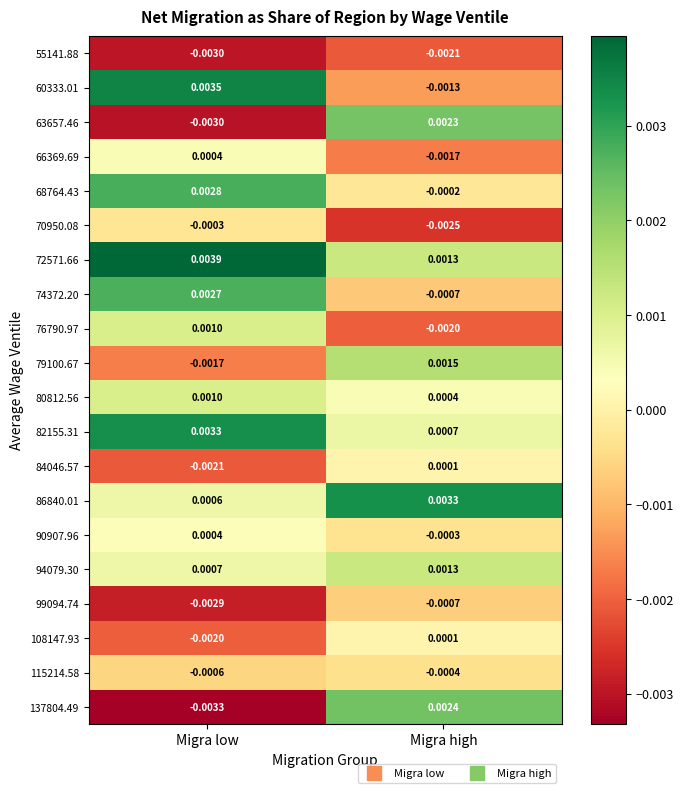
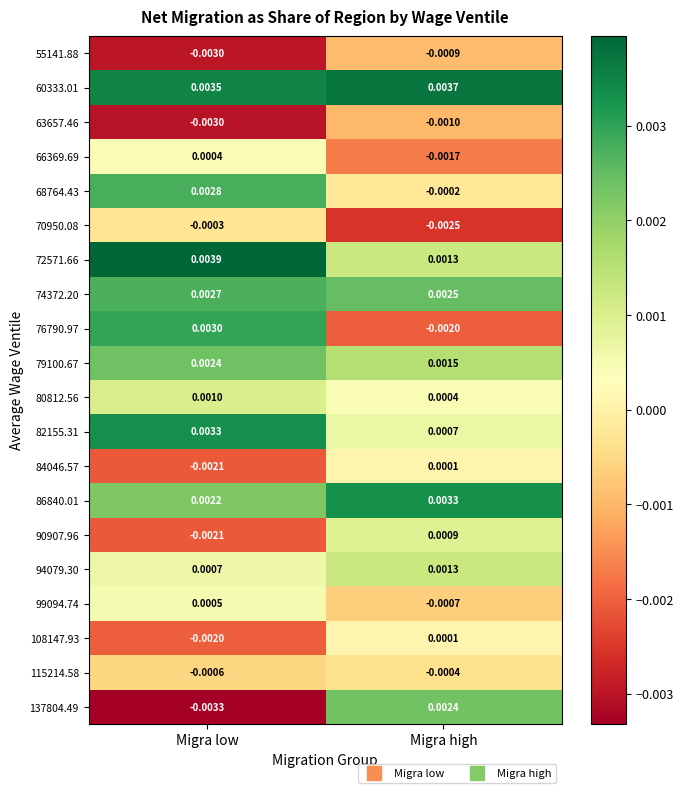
  {
    "55141.88": {
      "Migra low": -0.0030,
-     "Migra high": -0.0021
+     "Migra high": -0.0009
    },
    "60333.01": {
      "Migra low": 0.0035,
-     "Migra high": -0.0013
+     "Migra high": 0.0037
    },
    "63657.46": {
      "Migra low": -0.0030,
-     "Migra high": 0.0023
+     "Migra high": -0.0010
    },
    "66369.69": {
      "Migra low": 0.0004,
      "Migra high": -0.0017
    },
    "68764.43": {
      "Migra low": 0.0028,
      "Migra high": -0.0002
    },
    "70950.08": {
      "Migra low": -0.0003,
      "Migra high": -0.0025
    },
    "72571.66": {
      "Migra low": 0.0039,
      "Migra high": 0.0013
    },
    "74372.20": {
      "Migra low": 0.0027,
-     "Migra high": -0.0007
+     "Migra high": 0.0025
    },
    "76790.97": {
-     "Migra low": 0.0010,
+     "Migra low": 0.0030,
      "Migra high": -0.0020
    },
    "79100.67": {
-     "Migra low": -0.0017,
+     "Migra low": 0.0024,
      "Migra high": 0.0015
    },
    "80812.56": {
      "Migra low": 0.0010,
      "Migra high": 0.0004
    },
    "82155.31": {
      "Migra low": 0.0033,
      "Migra high": 0.0007
    },
    "84046.57": {
      "Migra low": -0.0021,
      "Migra high": 0.0001
    },
    "86840.01": {
-     "Migra low": 0.0006,
+     "Migra low": 0.0022,
      "Migra high": 0.0033
    },
    "90907.96": {
-     "Migra low": 0.0004,
-     "Migra high": -0.0003
+     "Migra low": -0.0021,
+     "Migra high": 0.0009
    },
    "94079.30": {
      "Migra low": 0.0007,
      "Migra high": 0.0013
    },
    "99094.74": {
-     "Migra low": -0.0029,
+     "Migra low": 0.0005,
      "Migra high": -0.0007
    },
    "108147.93": {
      "Migra low": -0.0020,
      "Migra high": 0.0001
    },
    "115214.58": {
      "Migra low": -0.0006,
      "Migra high": -0.0004
    },
    "137804.49": {
      "Migra low": -0.0033,
      "Migra high": 0.0024
    }
  }
